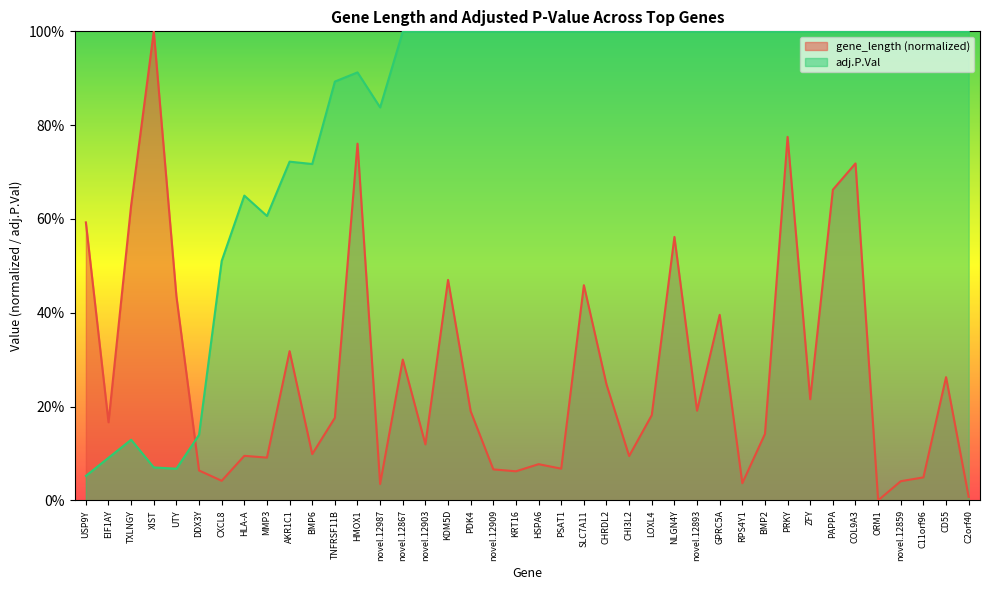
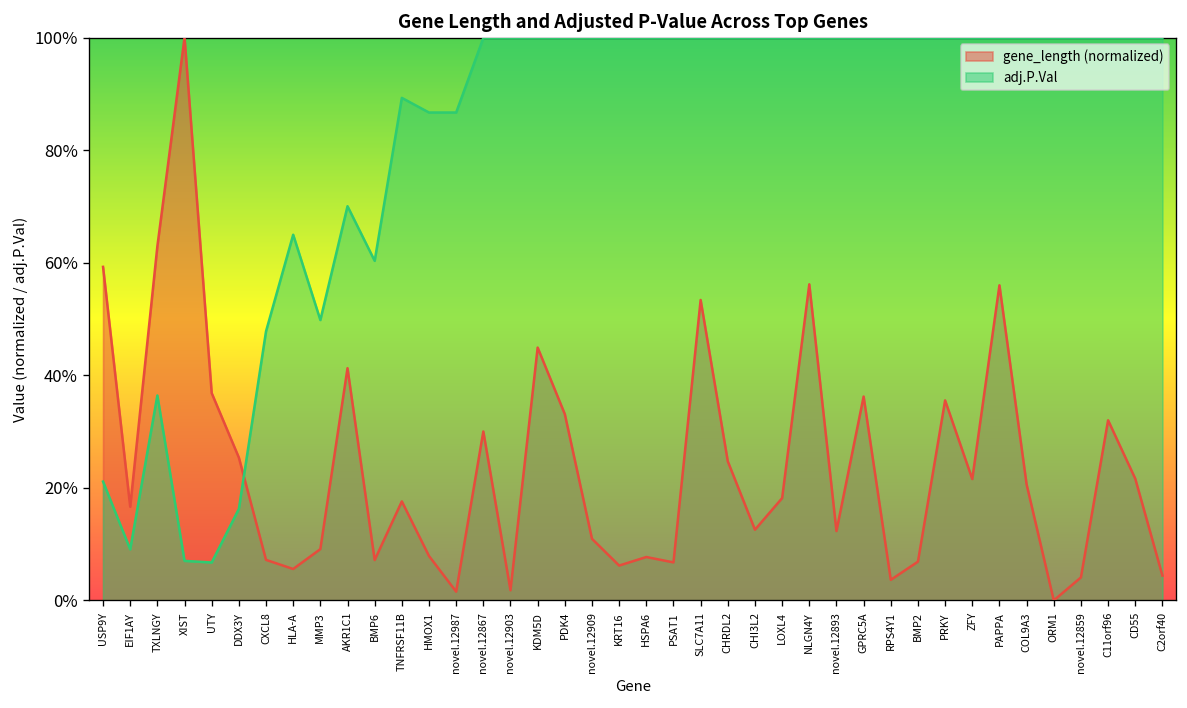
  {
    "gene_length (normalized)": {
      "USP9Y": "59%",
      "EIF1AY": "17%",
      "TXLNGY": "63%",
      "XIST": "100%",
-     "UTY": "43%",
-     "DDX3Y": "6%",
-     "CXCL8": "4%",
-     "HLA-A": "9%",
+     "UTY": "37%",
+     "DDX3Y": "25%",
+     "CXCL8": "7%",
+     "HLA-A": "6%",
      "MMP3": "9%",
-     "AKR1C1": "32%",
-     "BMP6": "10%",
+     "AKR1C1": "41%",
+     "BMP6": "7%",
      "TNFRSF11B": "18%",
-     "HMOX1": "76%",
-     "novel.12987": "3%",
+     "HMOX1": "8%",
+     "novel.12987": "2%",
      "novel.12867": "30%",
-     "novel.12903": "12%",
-     "KDM5D": "47%",
-     "PDK4": "19%",
-     "novel.12909": "7%",
+     "novel.12903": "2%",
+     "KDM5D": "45%",
+     "PDK4": "33%",
+     "novel.12909": "11%",
      "KRT16": "6%",
      "HSPA6": "8%",
      "PSAT1": "7%",
-     "SLC7A11": "46%",
+     "SLC7A11": "53%",
      "CHRDL2": "25%",
-     "CHI3L2": "9%",
+     "CHI3L2": "13%",
      "LOXL4": "18%",
      "NLGN4Y": "56%",
-     "novel.12893": "19%",
-     "GPRC5A": "40%",
+     "novel.12893": "12%",
+     "GPRC5A": "36%",
      "RPS4Y1": "4%",
-     "BMP2": "14%",
-     "PRKY": "78%",
+     "BMP2": "7%",
+     "PRKY": "36%",
      "ZFY": "22%",
-     "PAPPA": "66%",
-     "COL9A3": "72%",
+     "PAPPA": "56%",
+     "COL9A3": "21%",
      "ORM1": "0%",
      "novel.12859": "4%",
-     "C11orf96": "5%",
-     "CD55": "26%",
-     "C2orf40": "1%"
+     "C11orf96": "32%",
+     "CD55": "22%",
+     "C2orf40": "4%"
    },
    "adj.P.Val": {
-     "USP9Y": "5%",
+     "USP9Y": "21%",
      "EIF1AY": "9%",
-     "TXLNGY": "13%",
+     "TXLNGY": "36%",
      "XIST": "7%",
      "UTY": "7%",
-     "DDX3Y": "14%",
-     "CXCL8": "51%",
+     "DDX3Y": "16%",
+     "CXCL8": "48%",
      "HLA-A": "65%",
-     "MMP3": "61%",
-     "AKR1C1": "72%",
-     "BMP6": "72%",
+     "MMP3": "50%",
+     "AKR1C1": "70%",
+     "BMP6": "60%",
      "TNFRSF11B": "89%",
-     "HMOX1": "91%",
-     "novel.12987": "84%",
+     "HMOX1": "87%",
+     "novel.12987": "87%",
      "novel.12867": "100%",
      "novel.12903": "100%",
      "KDM5D": "100%",
      "PDK4": "100%",
      "novel.12909": "100%",
      "KRT16": "100%",
      "HSPA6": "100%",
      "PSAT1": "100%",
      "SLC7A11": "100%",
      "CHRDL2": "100%",
      "CHI3L2": "100%",
      "LOXL4": "100%",
      "NLGN4Y": "100%",
      "novel.12893": "100%",
      "GPRC5A": "100%",
      "RPS4Y1": "100%",
      "BMP2": "100%",
      "PRKY": "100%",
      "ZFY": "100%",
      "PAPPA": "100%",
      "COL9A3": "100%",
      "ORM1": "100%",
      "novel.12859": "100%",
      "C11orf96": "100%",
      "CD55": "100%",
      "C2orf40": "100%"
    }
  }
